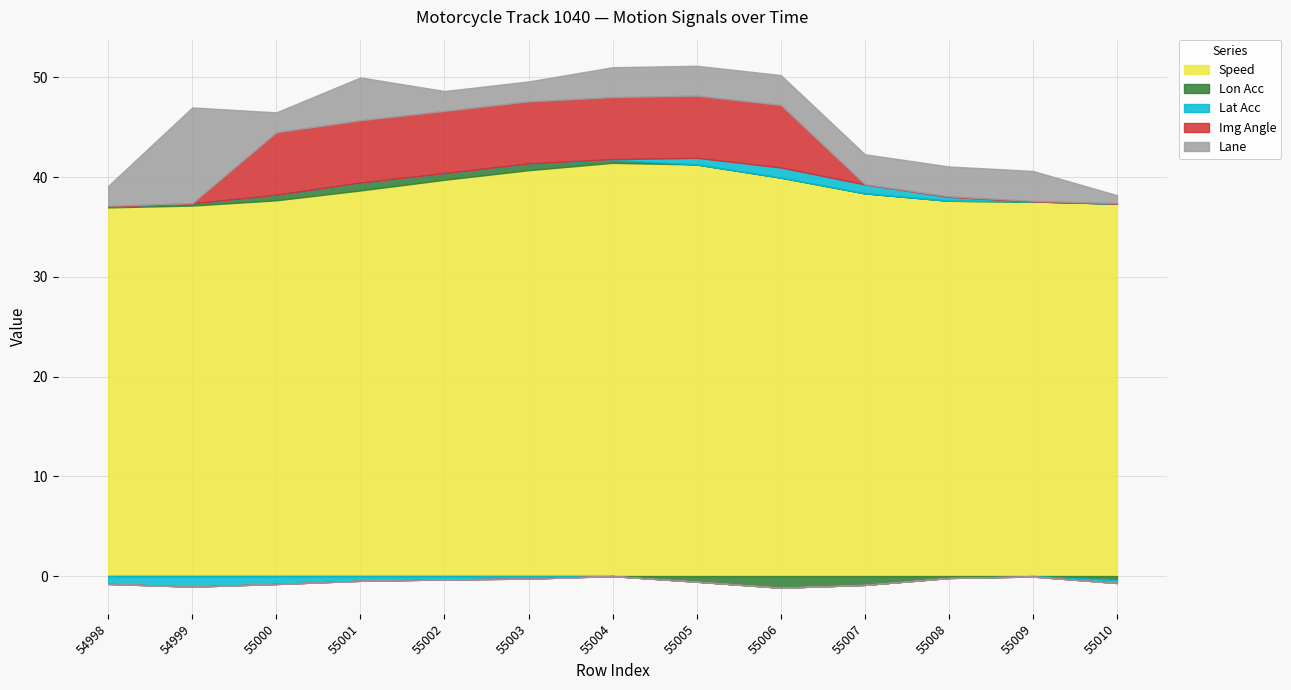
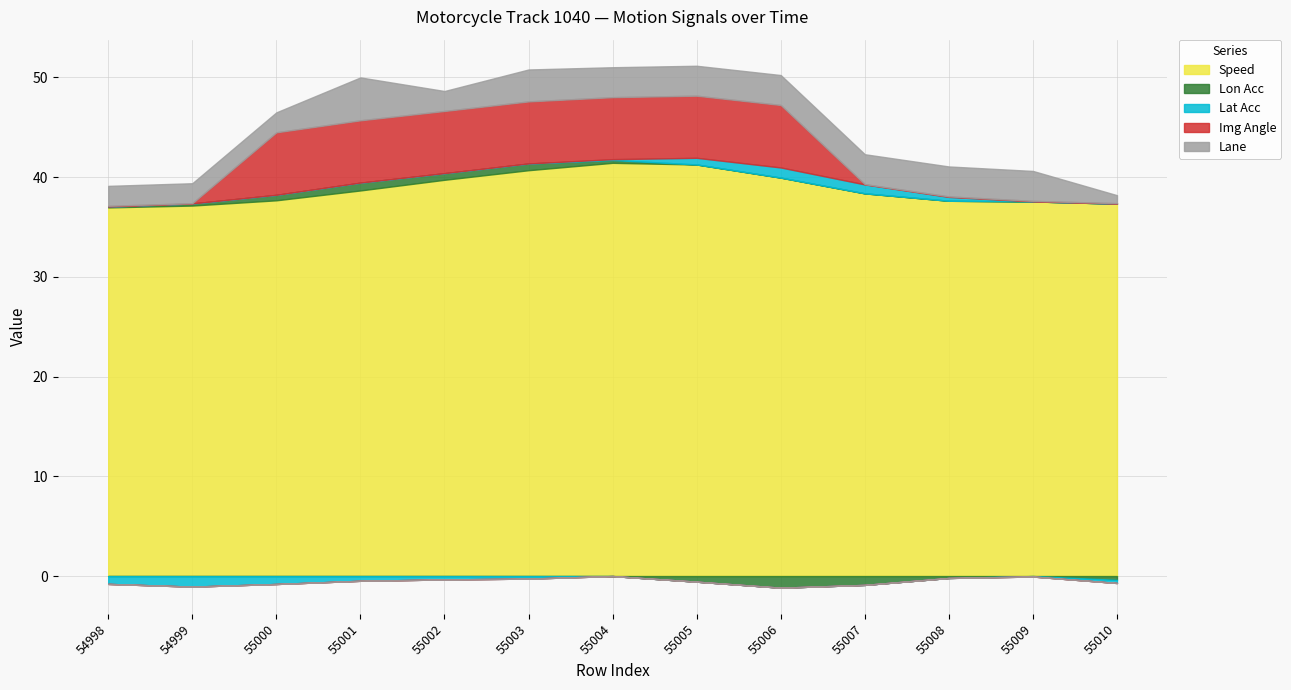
  {
    "Lane": {
      "54998": 2,
-     "54999": 10,
+     "54999": 2,
      "55000": 2,
      "55001": 4,
      "55002": 2,
-     "55003": 2,
+     "55003": 3,
      "55004": 3,
      "55005": 3,
      "55006": 3,
      "55007": 3,
      "55008": 3,
      "55009": 3,
      "55010": 1
    }
  }
